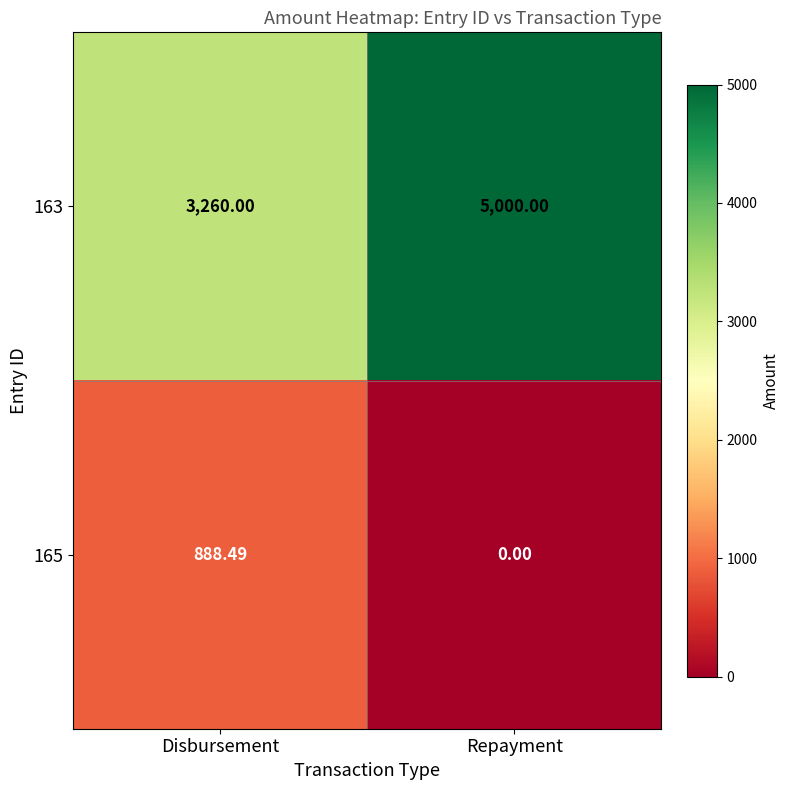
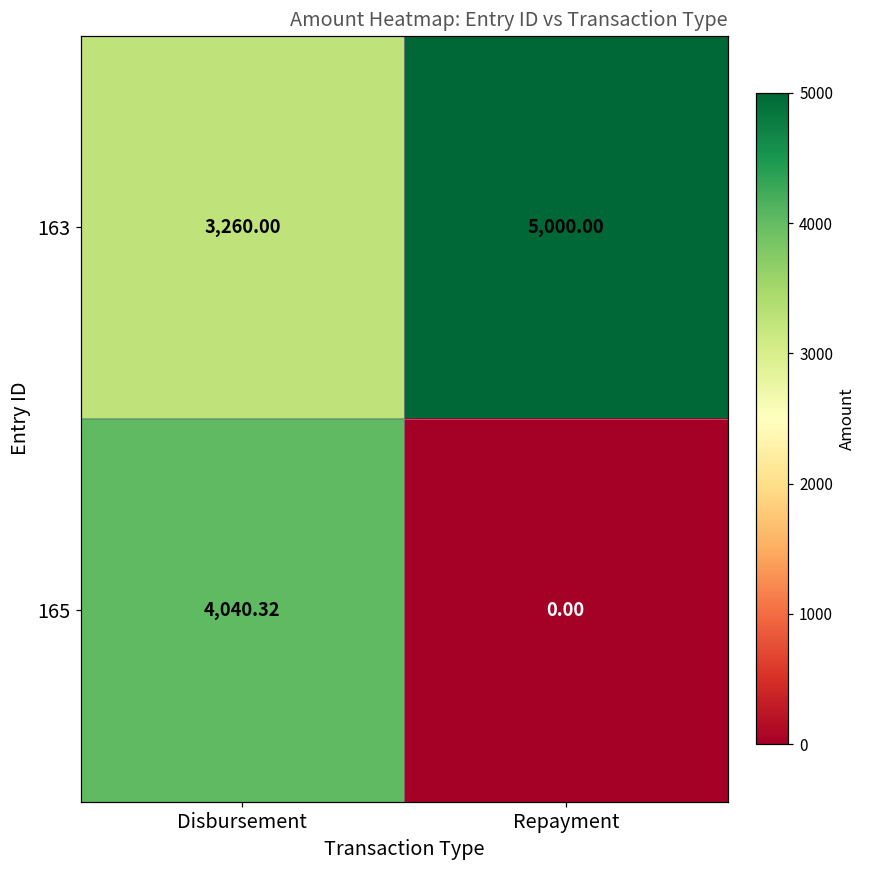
  {
    "163": {
      "Disbursement": "3,260.00",
      "Repayment": "5,000.00"
    },
    "165": {
-     "Disbursement": "888.49",
+     "Disbursement": "4,040.32",
      "Repayment": "0.00"
    }
  }
